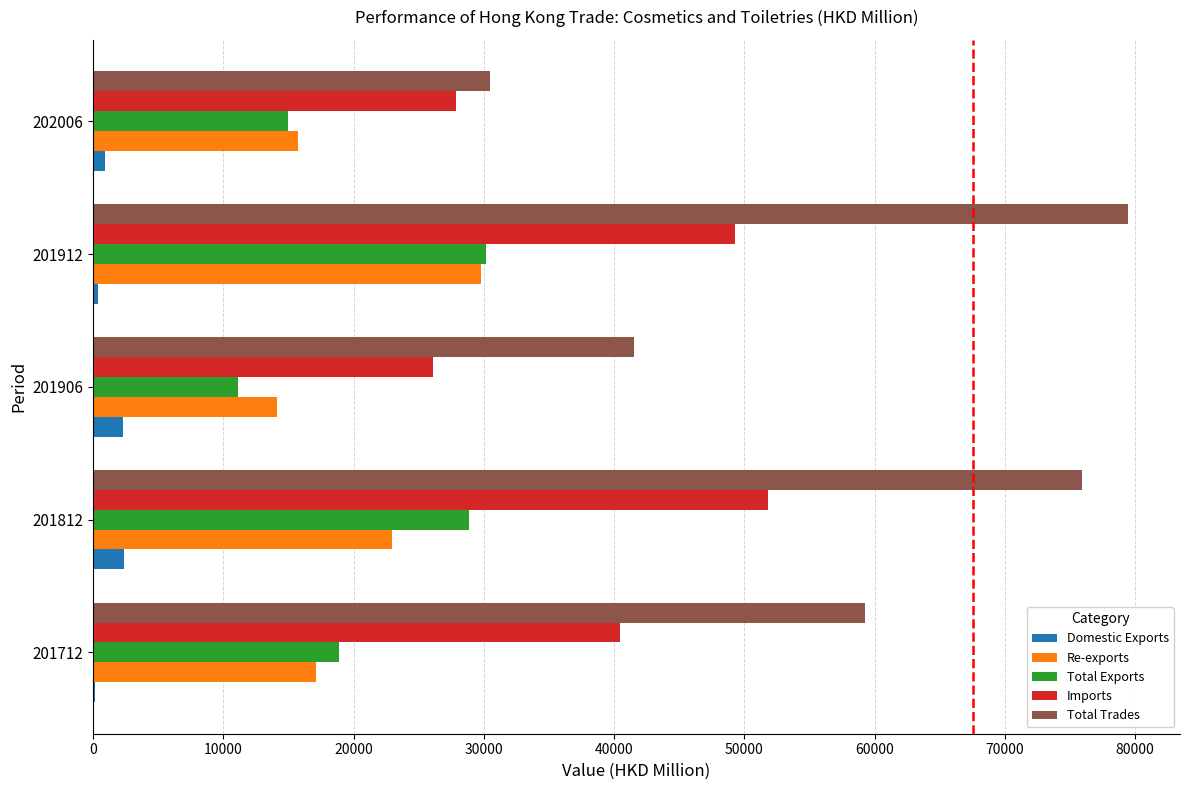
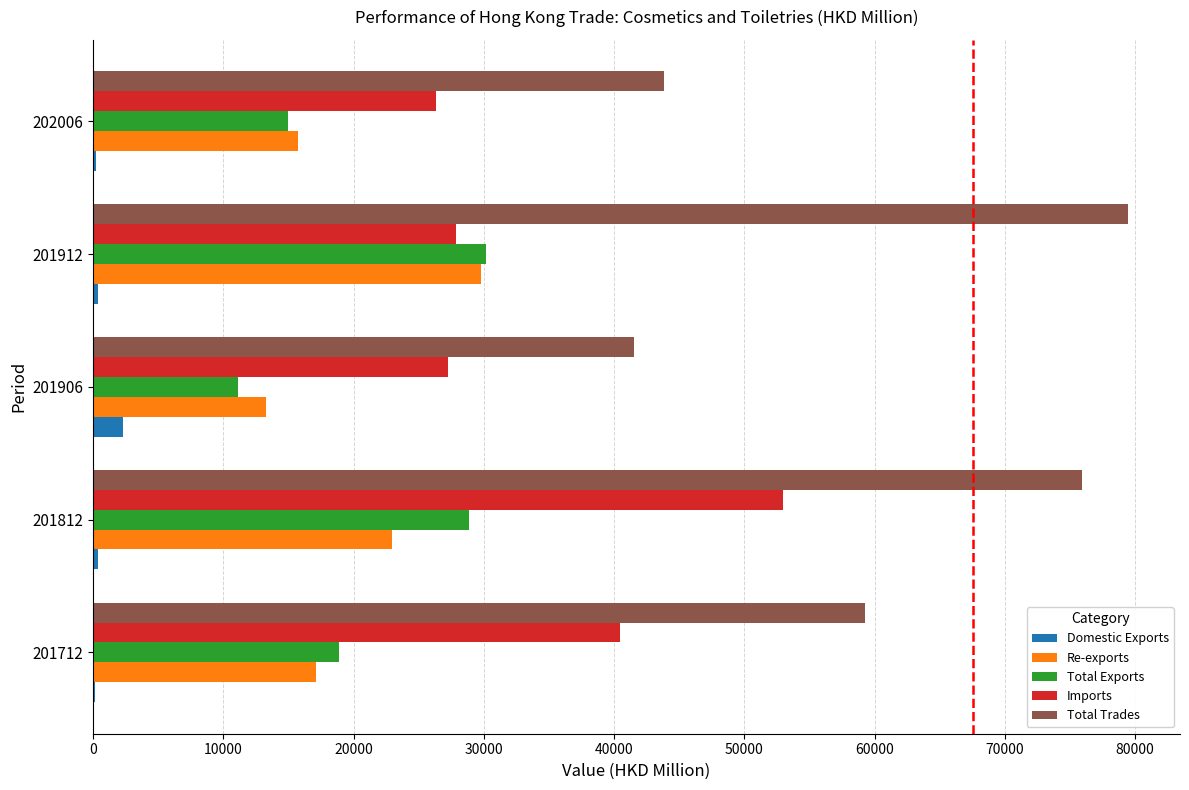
  {
    "Domestic Exports": {
-     "202006": 900,
+     "202006": 200,
      "201912": 400,
      "201906": 2300,
-     "201812": 2400
+     "201812": 400
    },
    "Re-exports": {
      "202006": 15700,
      "201912": 29800,
-     "201906": 14100,
+     "201906": 13300,
      "201812": 23000,
      "201712": 17100
    },
    "Total Exports": {
      "202006": 14900,
      "201912": 30200,
      "201906": 11100,
      "201812": 28800,
      "201712": 18800
    },
    "Imports": {
-     "202006": 27900,
-     "201912": 49300,
-     "201906": 26100,
-     "201812": 51800,
+     "202006": 26300,
+     "201912": 27800,
+     "201906": 27200,
+     "201812": 53000,
      "201712": 40400
    },
    "Total Trades": {
-     "202006": 30400,
+     "202006": 43800,
      "201912": 79500,
      "201906": 41500,
      "201812": 75900,
      "201712": 59300
    }
  }
